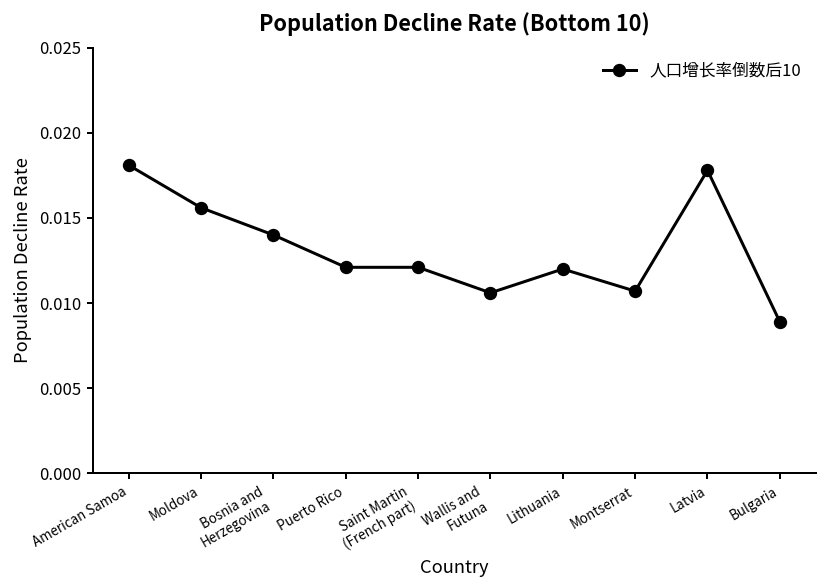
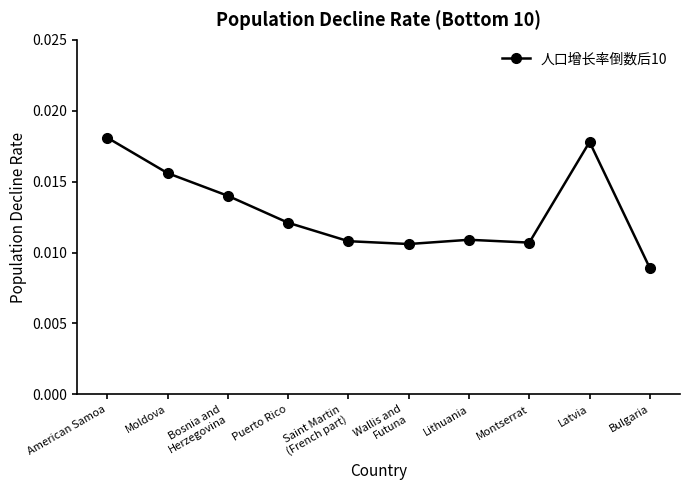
  {
    "American Samoa": 0.0181,
    "Moldova": 0.0156,
    "Bosnia and Herzegovina": 0.0140,
    "Puerto Rico": 0.0121,
-   "Saint Martin (French part)": 0.0121,
+   "Saint Martin (French part)": 0.0108,
    "Wallis and Futuna": 0.0106,
-   "Lithuania": 0.0120,
+   "Lithuania": 0.0109,
    "Montserrat": 0.0107,
    "Latvia": 0.0178,
    "Bulgaria": 0.0089
  }
